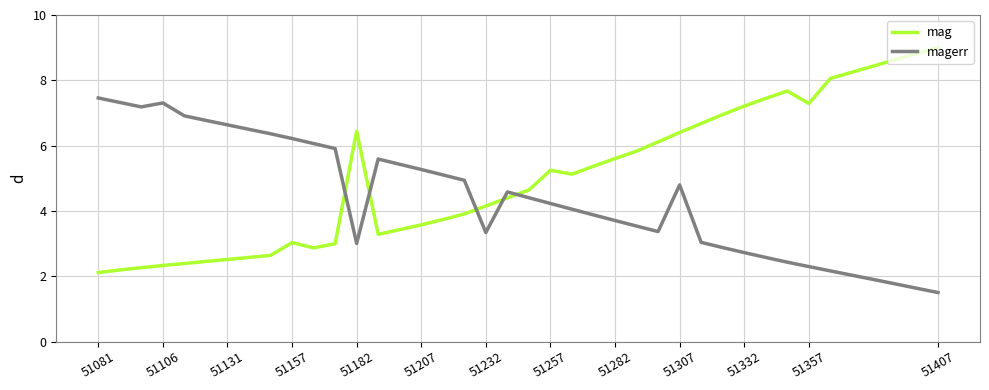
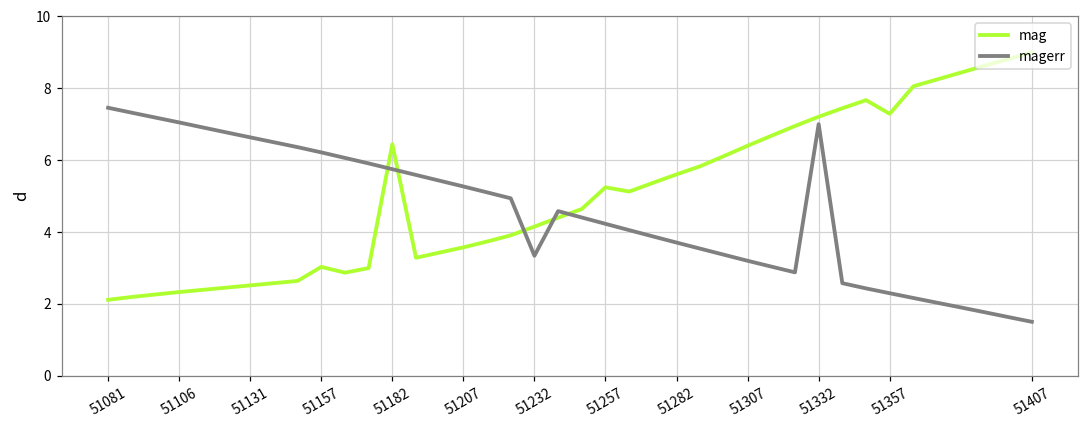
  {
    "mag": {
      "51081": 2.1,
      "51106": 2.3,
      "51131": 2.5,
      "51157": 3.0,
      "51182": 6.4,
      "51207": 3.6,
      "51232": 4.1,
      "51257": 5.2,
      "51282": 5.6,
      "51307": 6.4,
      "51332": 7.2,
      "51357": 7.3
    },
    "magerr": {
      "51081": 7.5,
-     "51106": 7.3,
+     "51106": 7.1,
      "51131": 6.6,
      "51157": 6.2,
-     "51182": 3.0,
+     "51182": 5.7,
      "51207": 5.3,
      "51232": 3.3,
      "51257": 4.2,
      "51282": 3.7,
-     "51307": 4.8,
-     "51332": 2.7,
+     "51307": 3.2,
+     "51332": 7.0,
      "51357": 2.3,
      "51407": 1.5
    }
  }
